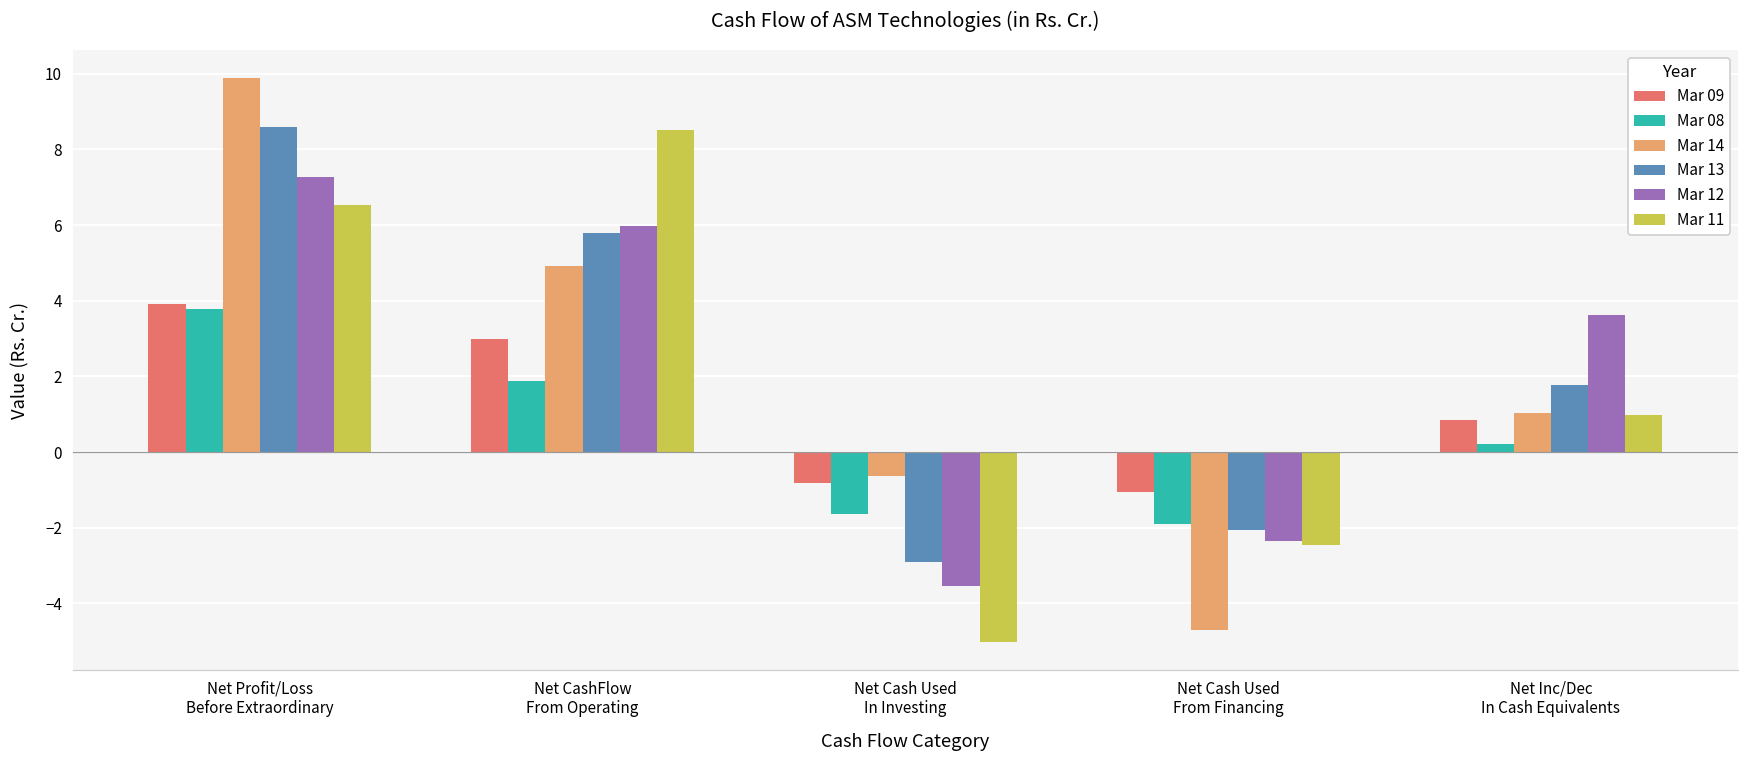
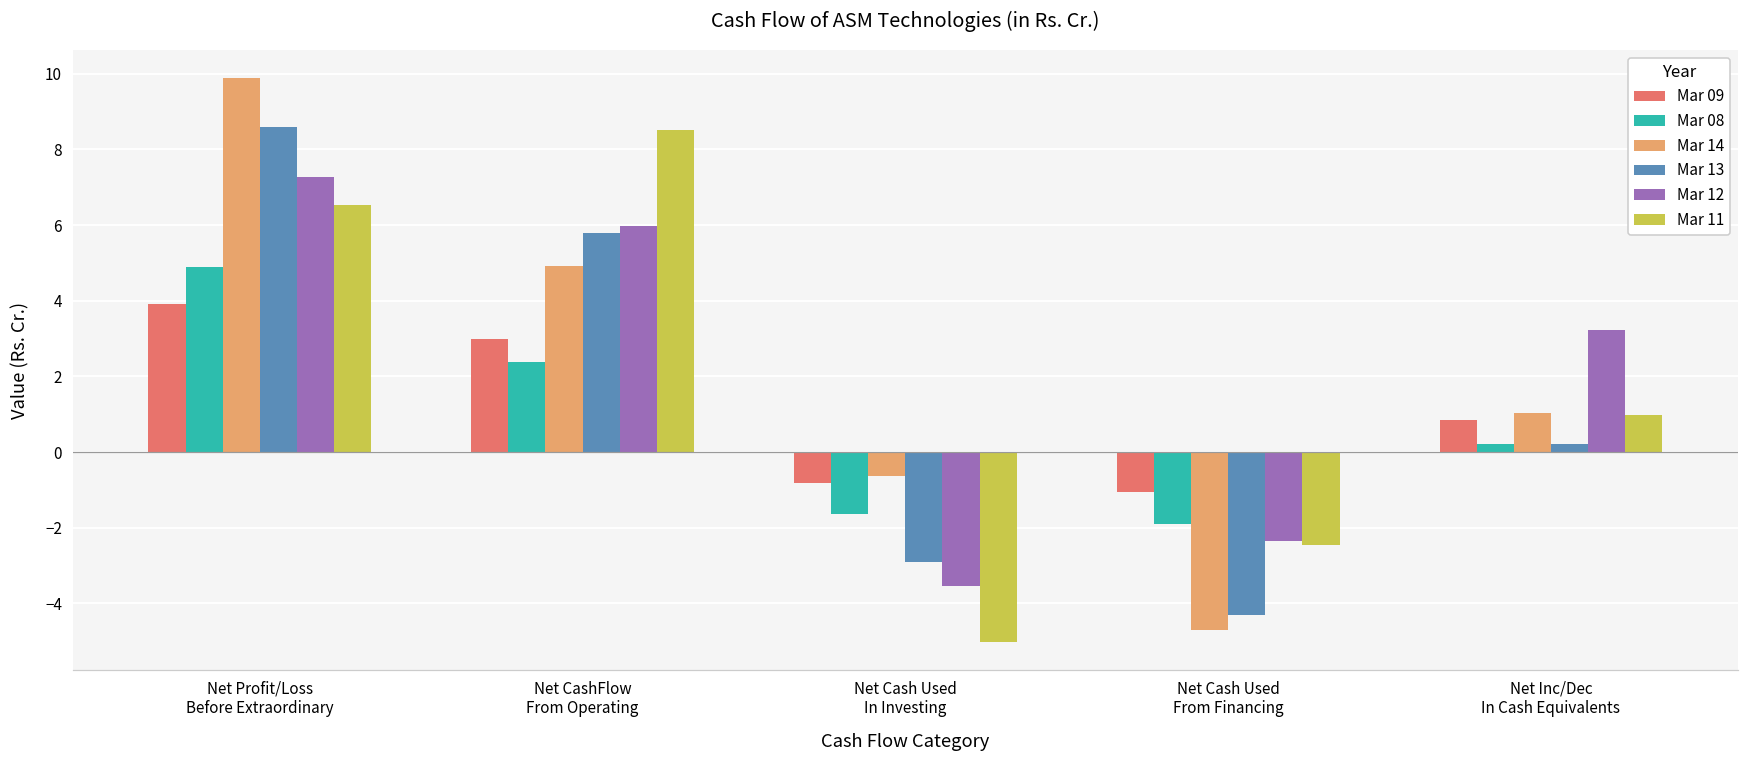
  {
    "Mar 08": {
-     "Net Profit/Loss Before Extraordinary": 3.8,
-     "Net CashFlow From Operating": 1.9,
+     "Net Profit/Loss Before Extraordinary": 4.9,
+     "Net CashFlow From Operating": 2.4,
      "Net Cash Used In Investing": -1.6,
      "Net Cash Used From Financing": -1.9,
      "Net Inc/Dec In Cash Equivalents": 0.2
    },
    "Mar 13": {
      "Net Profit/Loss Before Extraordinary": 8.6,
      "Net CashFlow From Operating": 5.8,
      "Net Cash Used In Investing": -2.9,
-     "Net Cash Used From Financing": -2.1,
-     "Net Inc/Dec In Cash Equivalents": 1.8
+     "Net Cash Used From Financing": -4.3,
+     "Net Inc/Dec In Cash Equivalents": 0.2
    },
    "Mar 12": {
      "Net Profit/Loss Before Extraordinary": 7.3,
      "Net CashFlow From Operating": 6.0,
      "Net Cash Used In Investing": -3.5,
      "Net Cash Used From Financing": -2.3,
-     "Net Inc/Dec In Cash Equivalents": 3.6
+     "Net Inc/Dec In Cash Equivalents": 3.2
    }
  }
